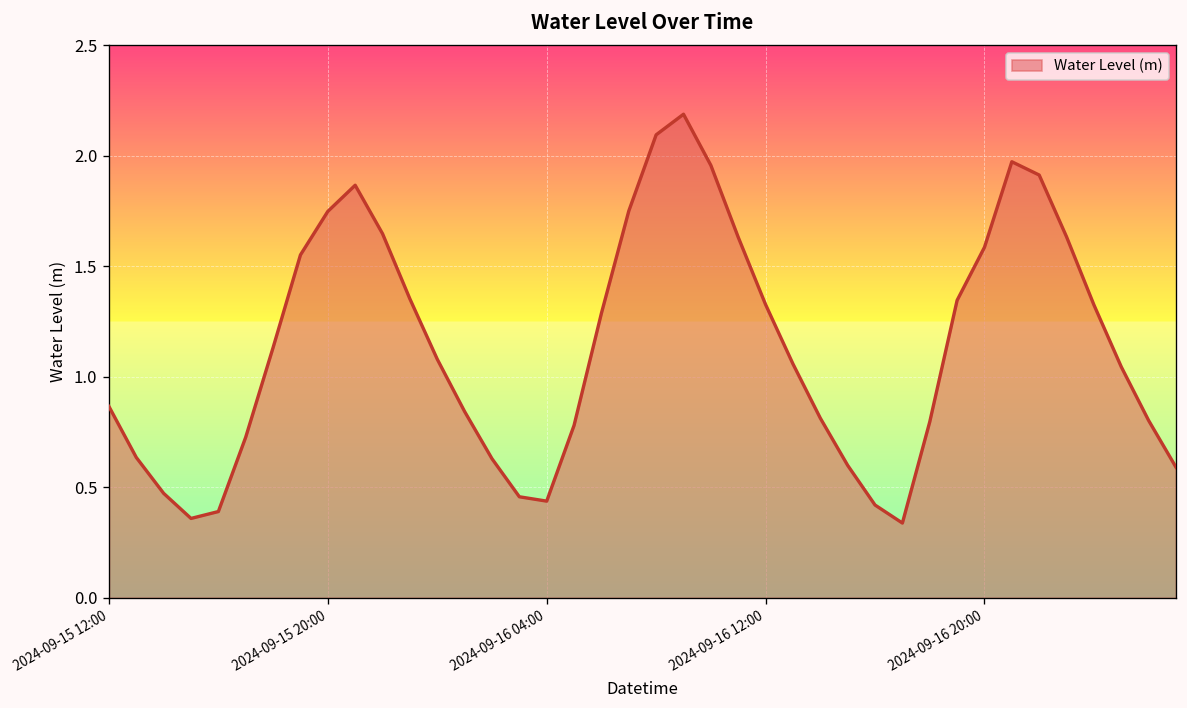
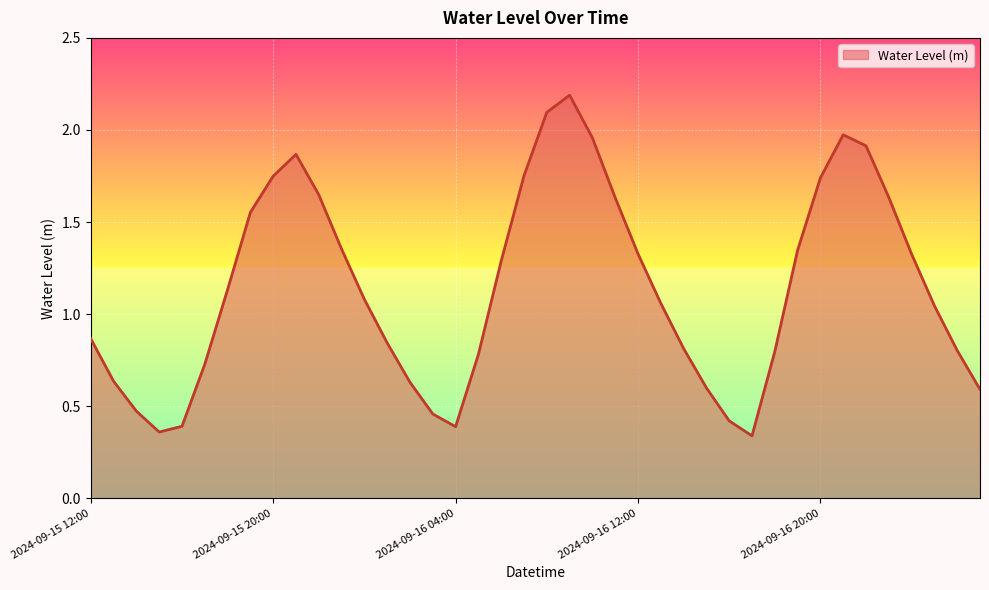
  {
    "2024-09-15 12:00": 0.87,
    "2024-09-15 20:00": 1.75,
-   "2024-09-16 04:00": 0.44,
+   "2024-09-16 04:00": 0.39,
    "2024-09-16 12:00": 1.33,
-   "2024-09-16 20:00": 1.59
+   "2024-09-16 20:00": 1.74
  }
